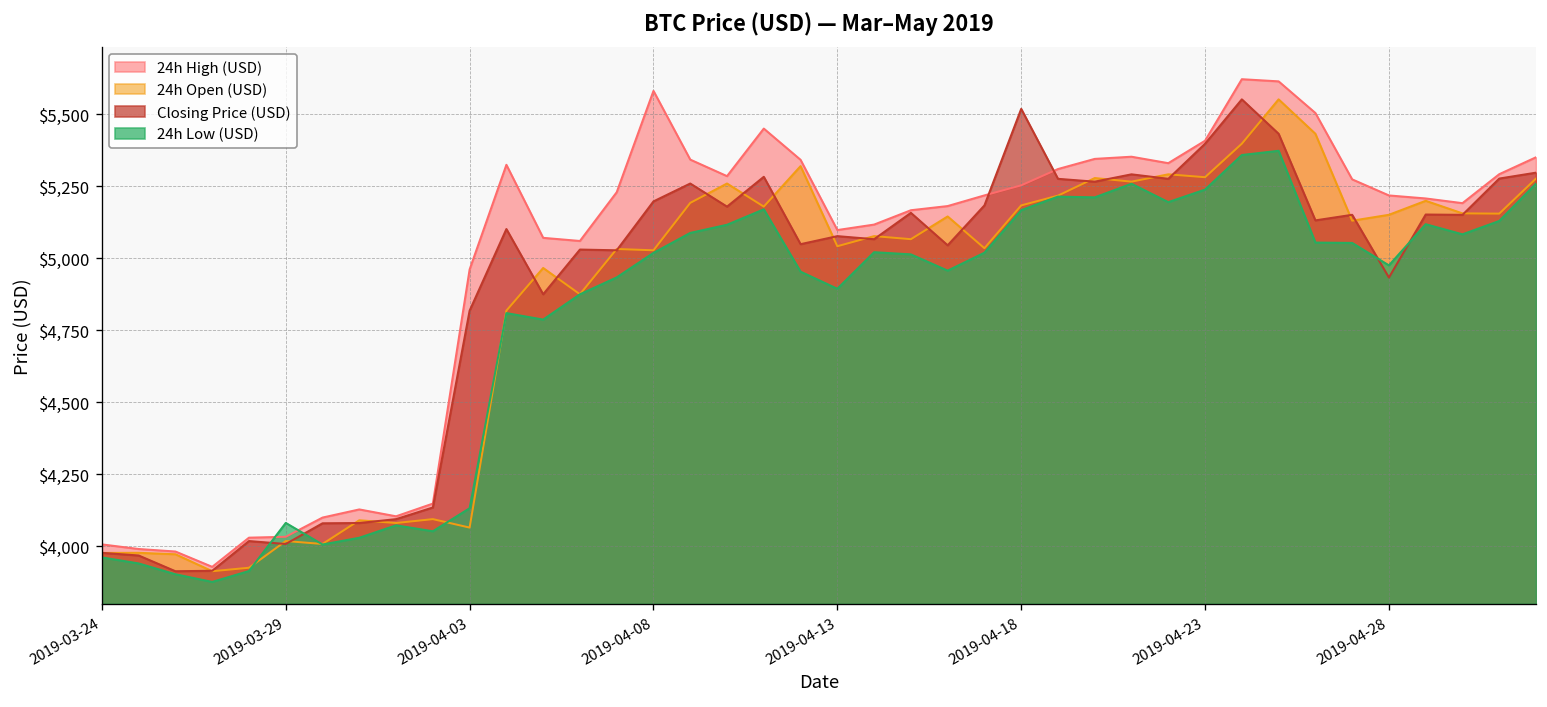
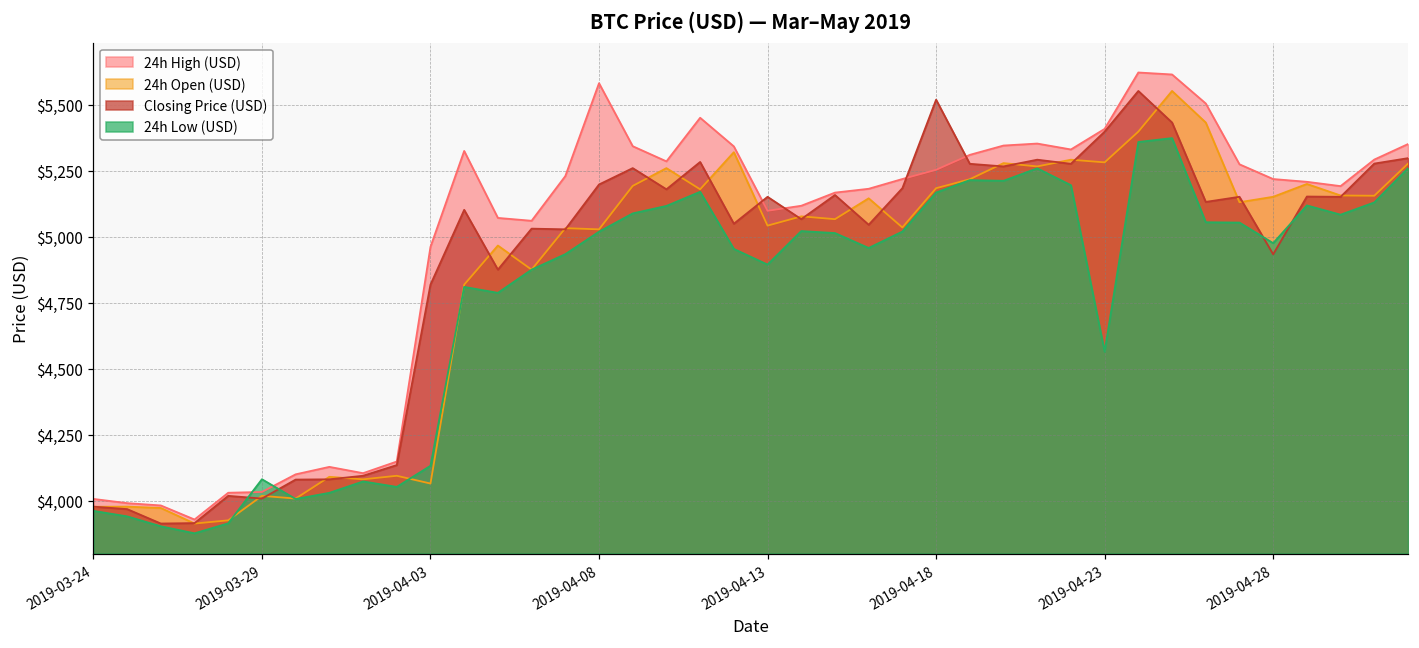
  {
    "24h High (USD)": {
      "2019-03-24": "$4,010",
      "2019-03-29": "$4,030",
      "2019-04-03": "$4,960",
      "2019-04-08": "$5,580",
      "2019-04-13": "$5,100",
      "2019-04-18": "$5,250",
      "2019-04-28": "$5,220"
    },
    "24h Open (USD)": {
      "2019-04-03": "$4,070",
      "2019-04-13": "$5,040",
      "2019-04-18": "$5,180",
      "2019-04-23": "$5,280",
      "2019-04-28": "$5,150"
    },
    "Closing Price (USD)": {
      "2019-04-03": "$4,820",
      "2019-04-08": "$5,200",
-     "2019-04-13": "$5,080",
+     "2019-04-13": "$5,150",
      "2019-04-18": "$5,520",
      "2019-04-28": "$4,930"
    },
    "24h Low (USD)": {
      "2019-03-24": "$3,960",
      "2019-03-29": "$4,080",
      "2019-04-03": "$4,130",
      "2019-04-13": "$4,890",
      "2019-04-18": "$5,170",
-     "2019-04-23": "$5,240",
+     "2019-04-23": "$4,560",
      "2019-04-28": "$4,980"
    }
  }
